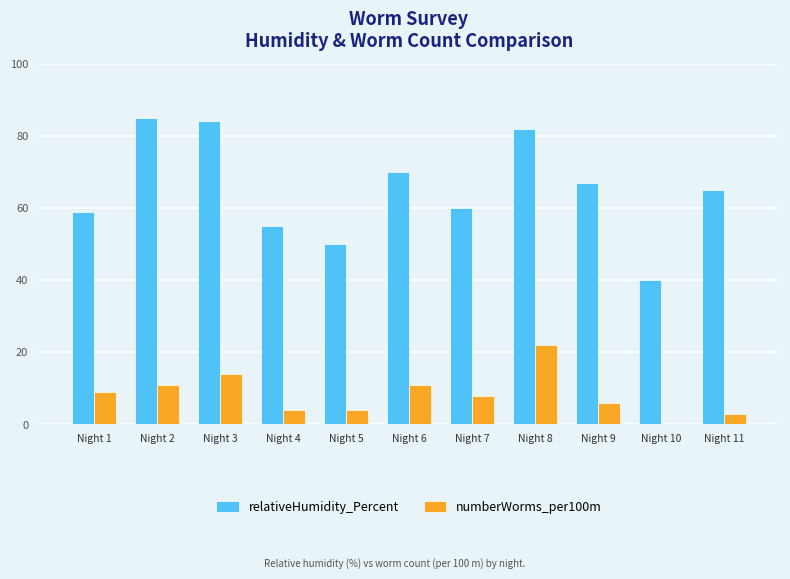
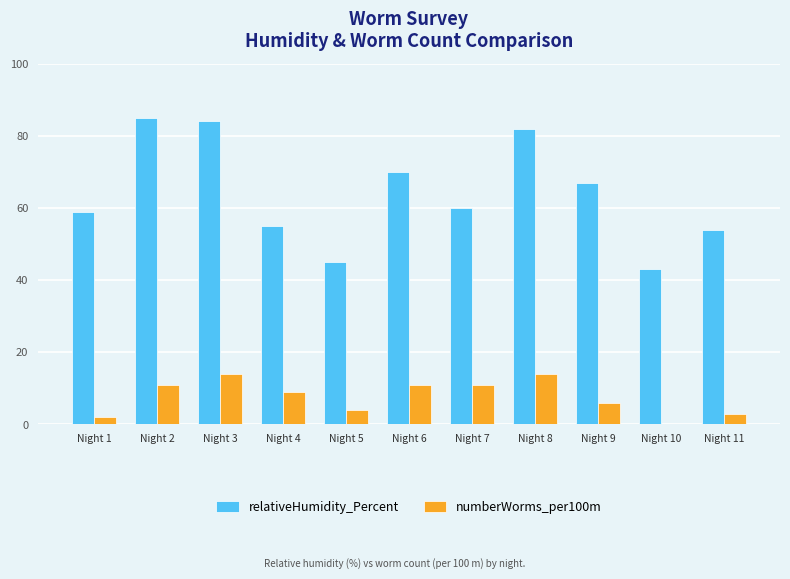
  {
    "relativeHumidity_Percent": {
      "Night 1": 59,
      "Night 2": 85,
      "Night 3": 84,
      "Night 4": 55,
-     "Night 5": 50,
+     "Night 5": 45,
      "Night 6": 70,
      "Night 7": 60,
      "Night 8": 82,
      "Night 9": 67,
-     "Night 10": 40,
-     "Night 11": 65
+     "Night 10": 43,
+     "Night 11": 54
    },
    "numberWorms_per100m": {
-     "Night 1": 9,
+     "Night 1": 2,
      "Night 2": 11,
      "Night 3": 14,
-     "Night 4": 4,
+     "Night 4": 9,
      "Night 5": 4,
      "Night 6": 11,
-     "Night 7": 8,
-     "Night 8": 22,
+     "Night 7": 11,
+     "Night 8": 14,
      "Night 9": 6,
      "Night 10": 0,
      "Night 11": 3
    }
  }
